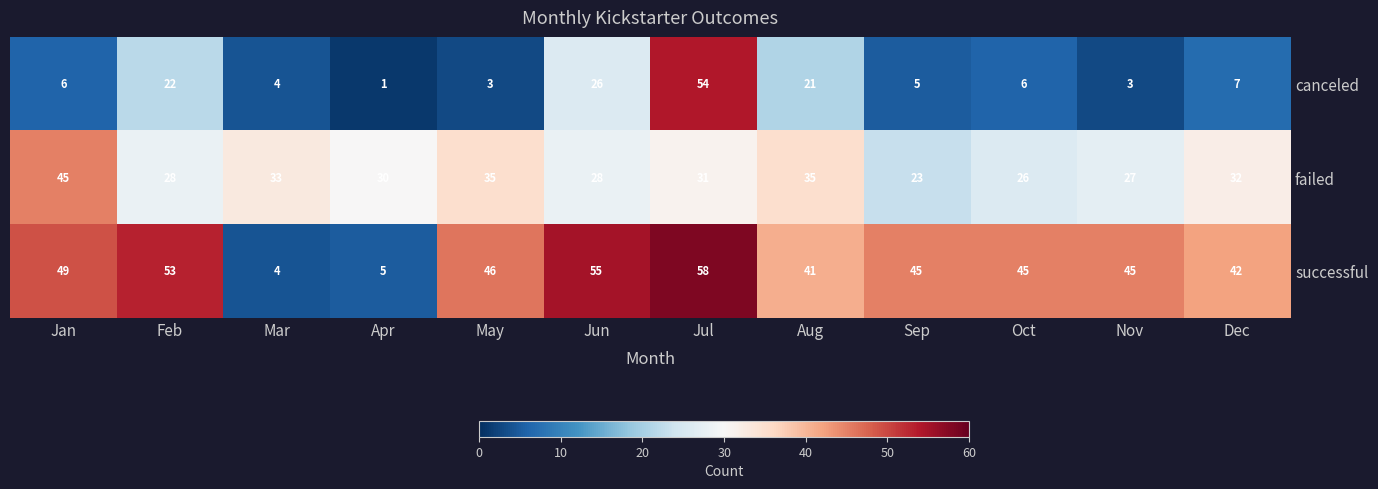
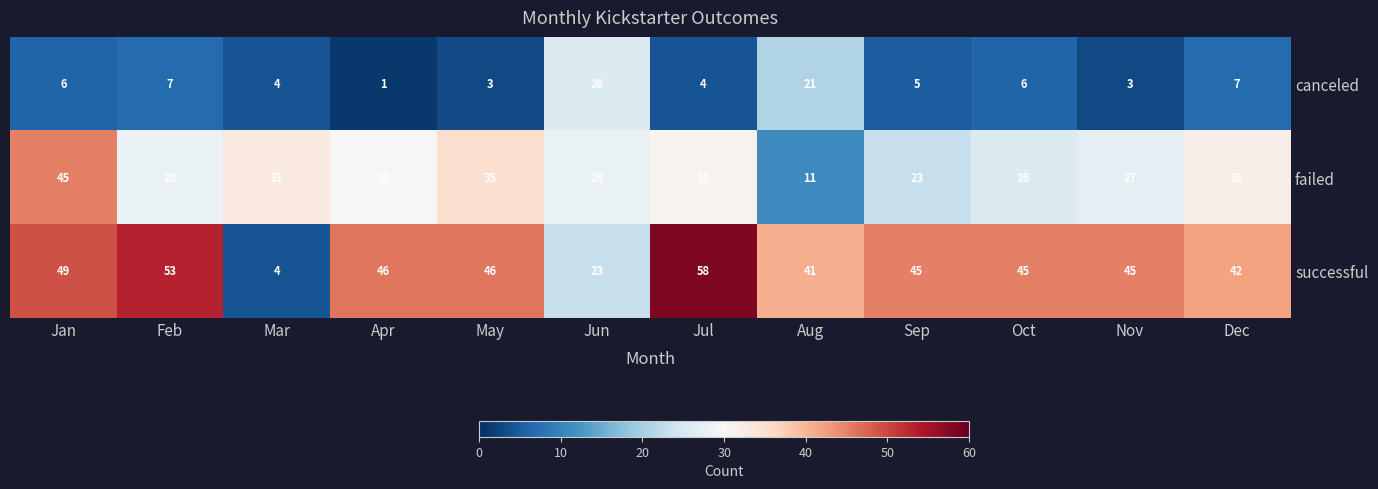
  {
    "canceled": {
      "Jan": 6,
-     "Feb": 22,
+     "Feb": 7,
      "Mar": 4,
      "Apr": 1,
      "May": 3,
-     "Jul": 54,
+     "Jul": 4,
      "Aug": 21,
      "Sep": 5,
      "Oct": 6,
      "Nov": 3,
      "Dec": 7
    },
    "failed": {
      "Jan": 45,
      "May": 35,
-     "Aug": 35,
+     "Aug": 11,
      "Sep": 23
    },
    "successful": {
      "Jan": 49,
      "Feb": 53,
      "Mar": 4,
-     "Apr": 5,
+     "Apr": 46,
      "May": 46,
-     "Jun": 55,
+     "Jun": 23,
      "Jul": 58,
      "Aug": 41,
      "Sep": 45,
      "Oct": 45,
      "Nov": 45,
      "Dec": 42
    }
  }
